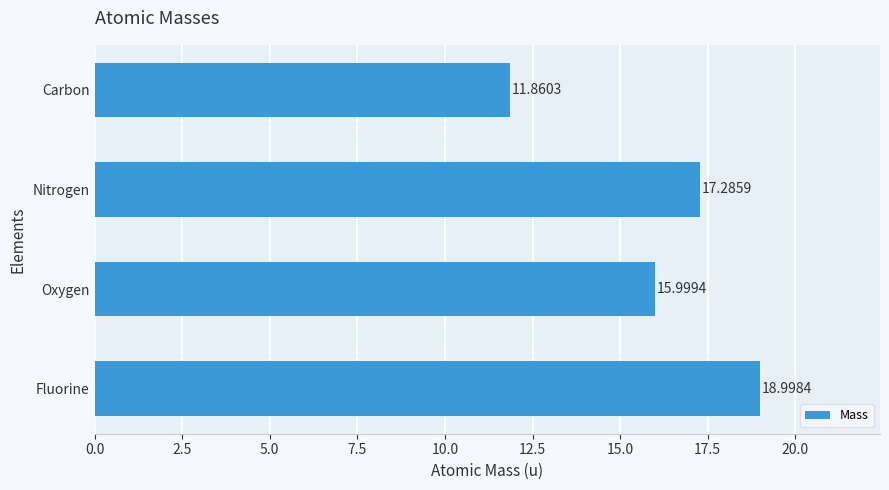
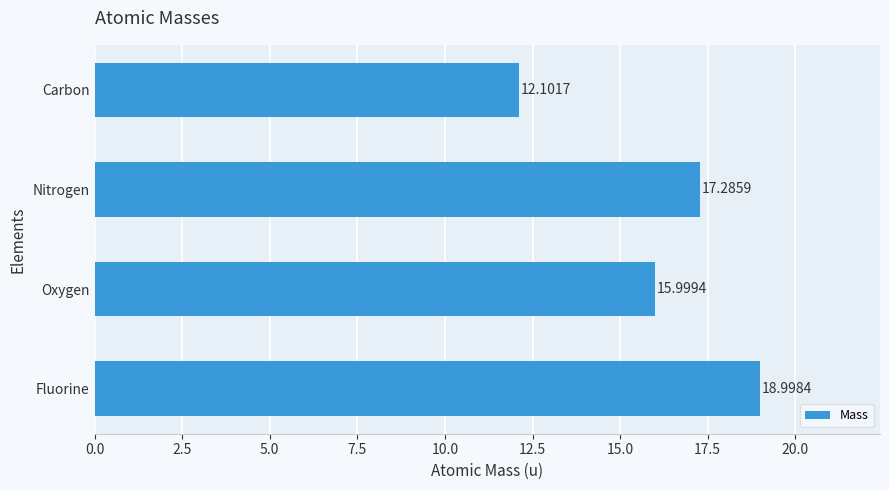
  {
-   "Carbon": 11.8603,
+   "Carbon": 12.1017,
    "Nitrogen": 17.2859,
    "Oxygen": 15.9994,
    "Fluorine": 18.9984
  }
